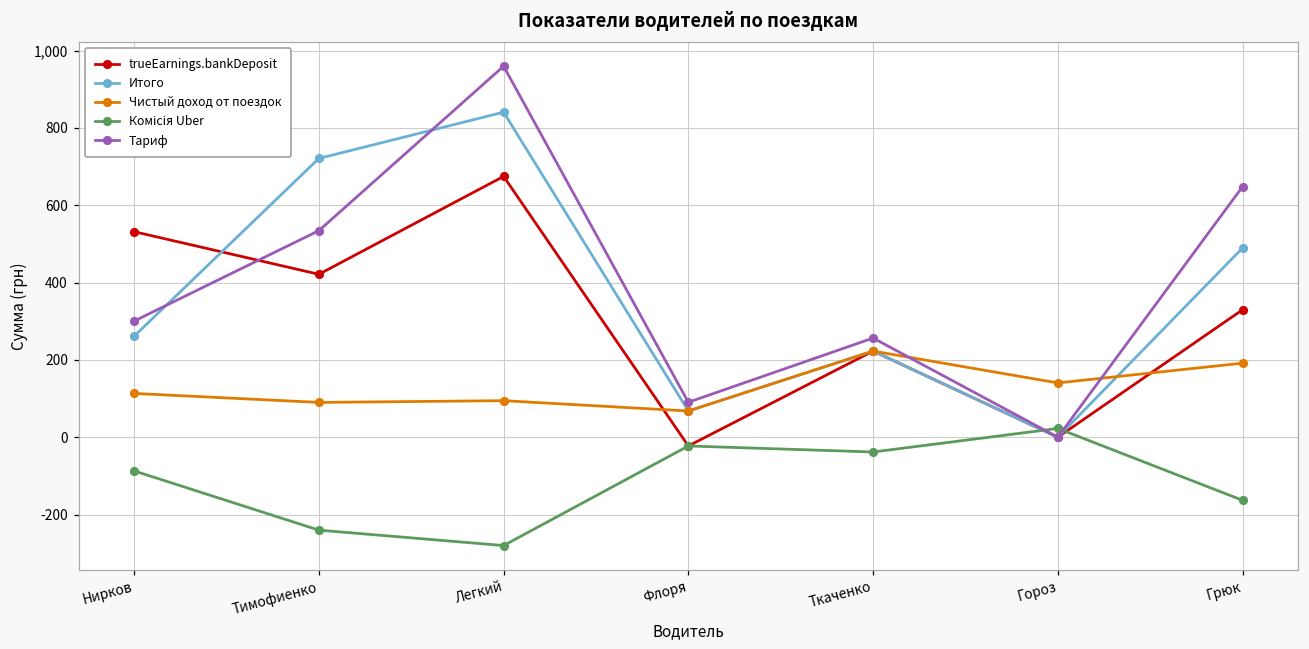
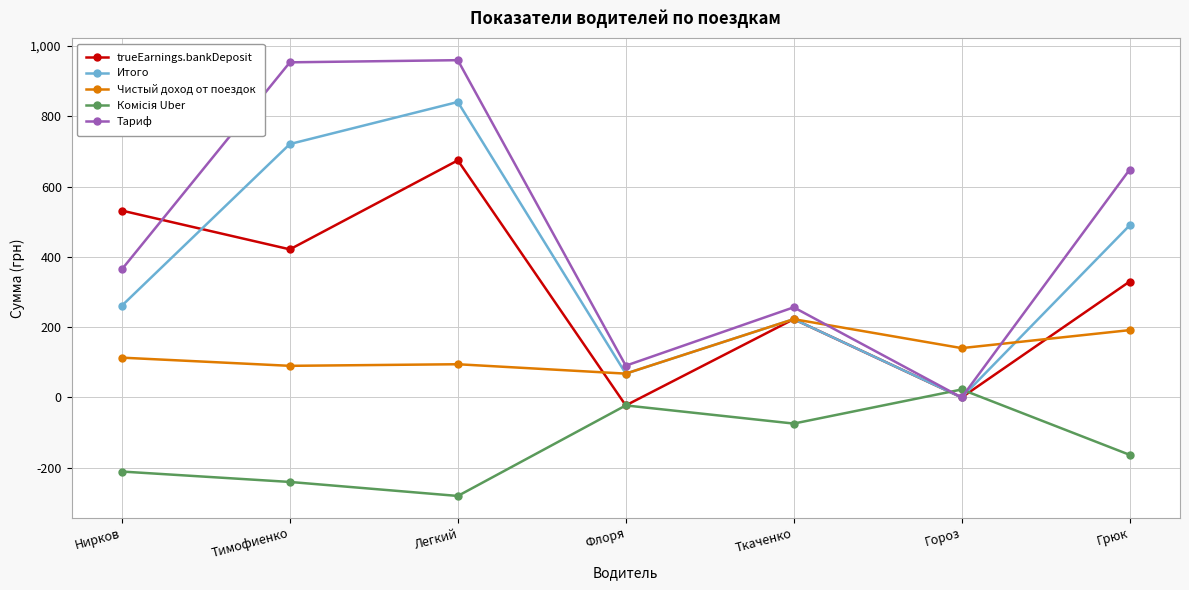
  {
    "trueEarnings.bankDeposit": {
      "Нирков": 530,
      "Тимофиенко": 420,
      "Легкий": 670,
      "Грюк": 330
    },
    "Итого": {
      "Нирков": 260,
      "Тимофиенко": 720,
      "Легкий": 840,
      "Грюк": 490
    },
    "Чистый доход от поездок": {
      "Нирков": 110,
      "Тимофиенко": 90,
      "Легкий": 90,
      "Гороз": 140,
      "Грюк": 190
    },
    "Комісія Uber": {
-     "Нирков": -90,
+     "Нирков": -210,
      "Тимофиенко": -240,
      "Легкий": -280,
-     "Ткаченко": -40,
+     "Ткаченко": -70,
      "Гороз": 20,
      "Грюк": -160
    },
    "Тариф": {
-     "Нирков": 300,
-     "Тимофиенко": 530,
+     "Нирков": 360,
+     "Тимофиенко": 950,
      "Легкий": 960,
      "Флоря": 90,
      "Ткаченко": 260,
      "Грюк": 650
    }
  }
